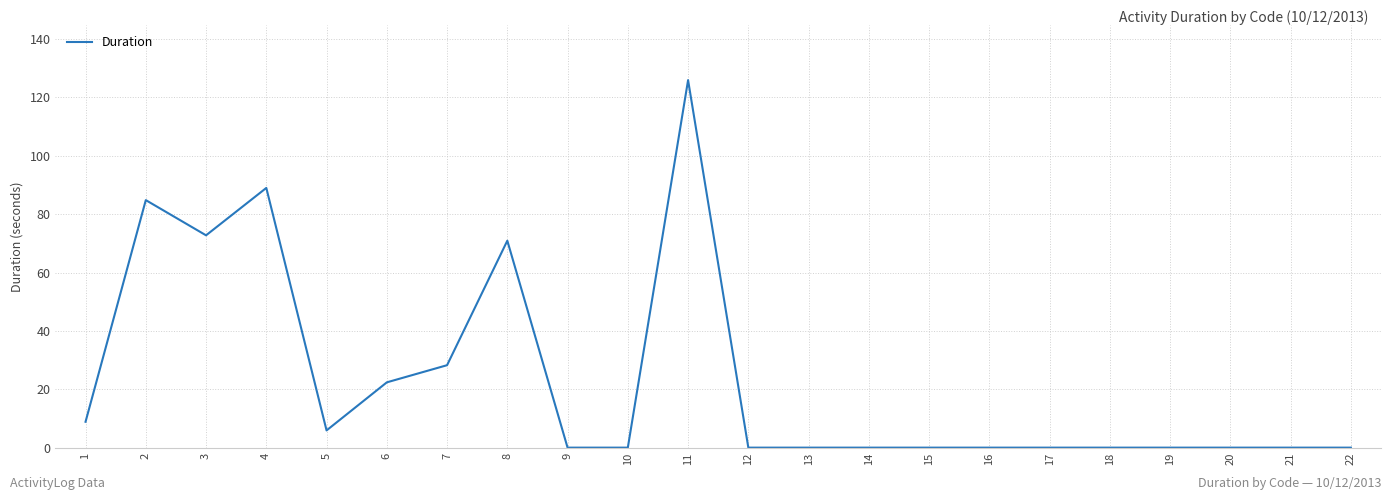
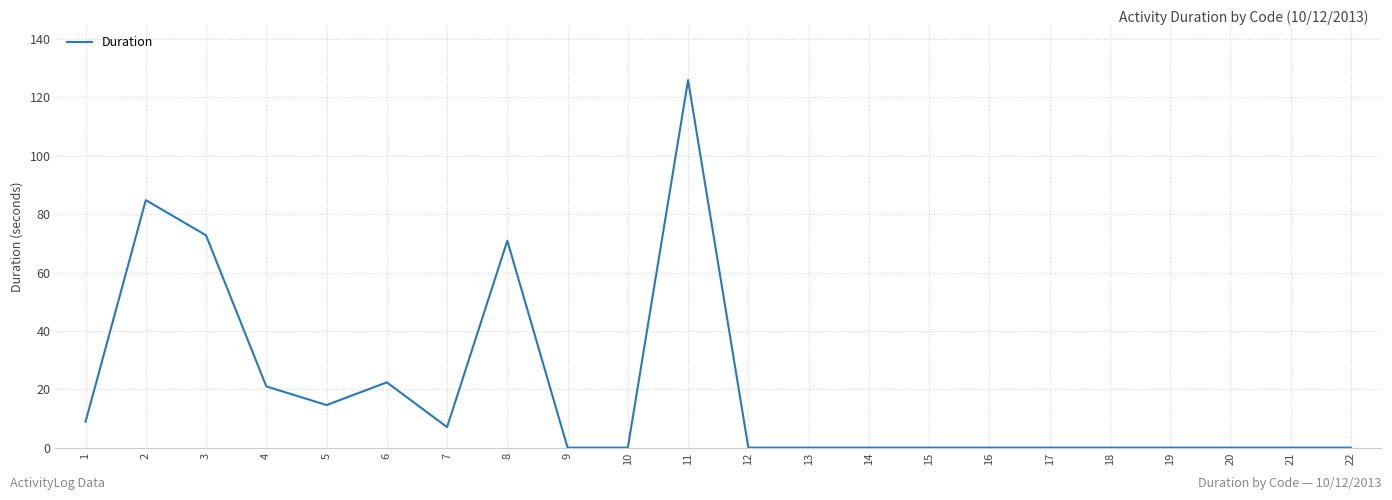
  {
    "1": 9,
    "2": 85,
    "3": 73,
-   "4": 89,
-   "5": 6,
+   "4": 21,
+   "5": 15,
    "6": 22,
-   "7": 28,
+   "7": 7,
    "8": 71,
    "9": 0,
    "10": 0,
    "11": 126,
    "12": 0,
    "13": 0,
    "14": 0,
    "15": 0,
    "16": 0,
    "17": 0,
    "18": 0,
    "19": 0,
    "20": 0,
    "21": 0,
    "22": 0
  }
